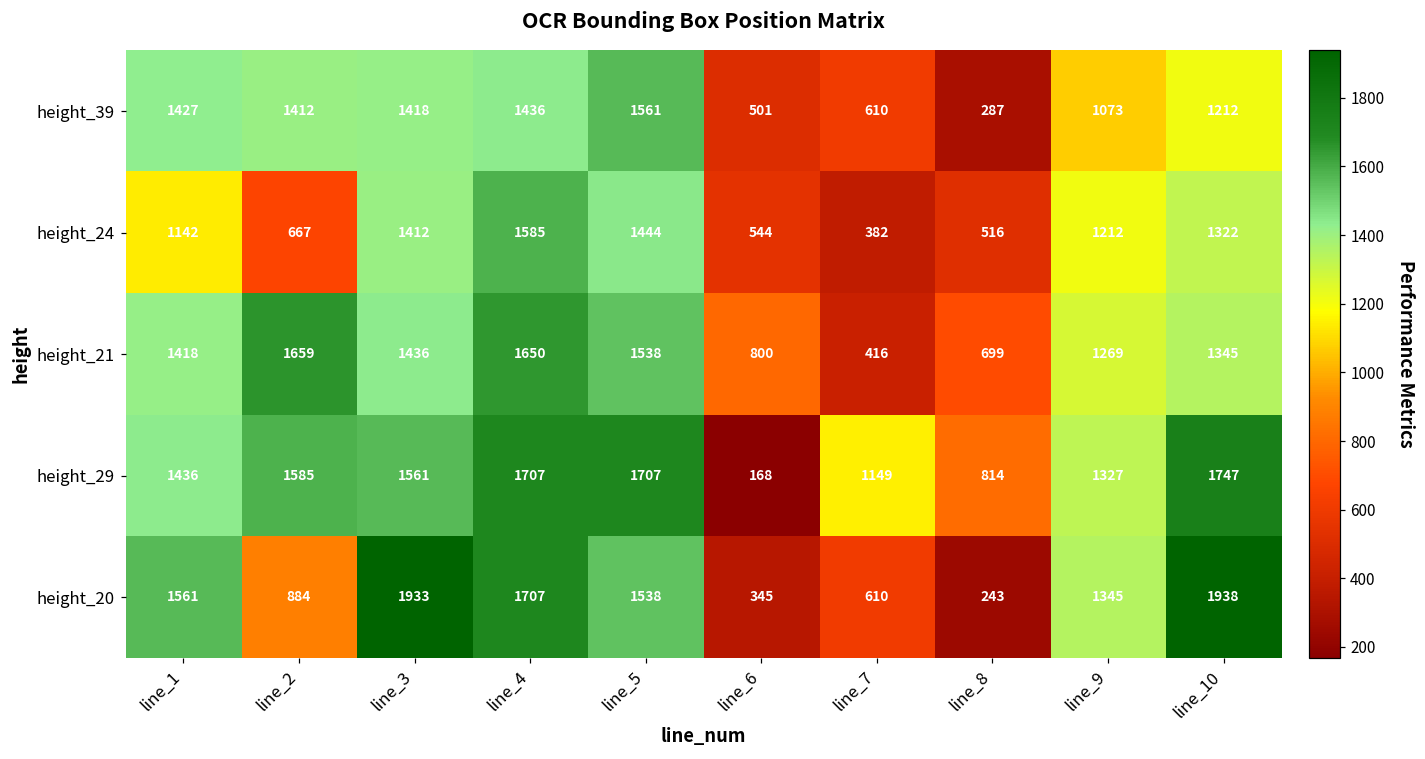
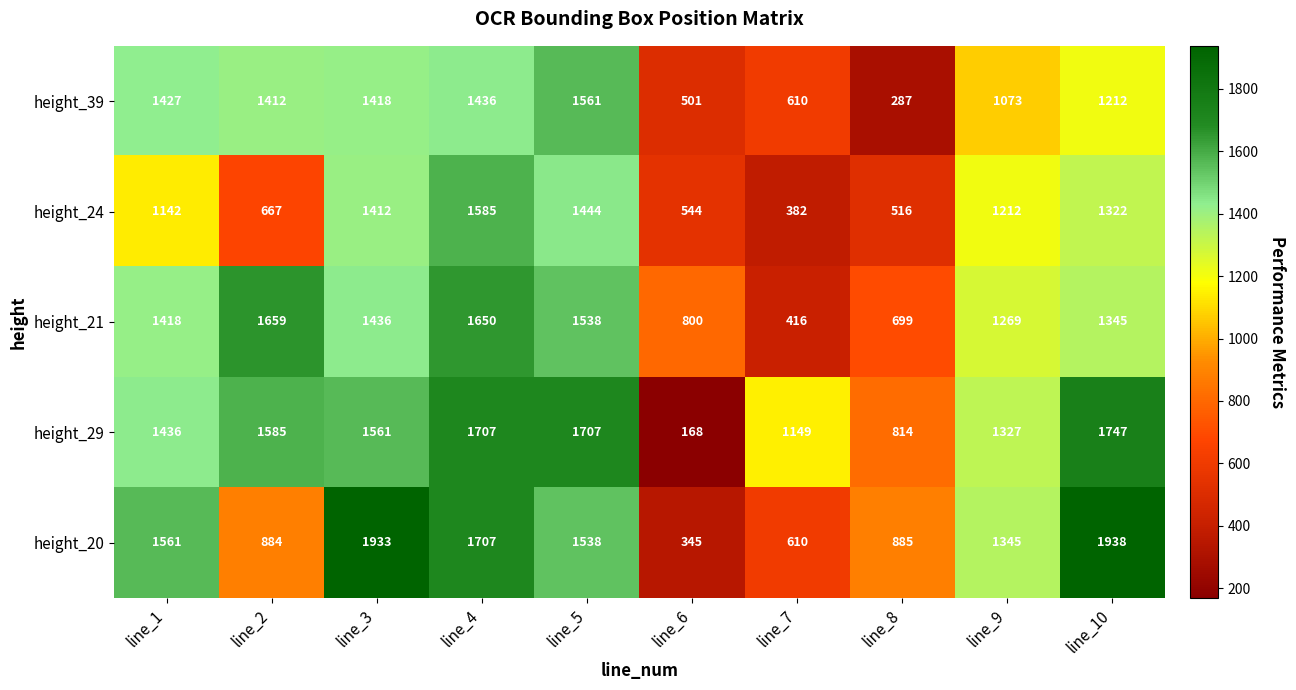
  {
    "height_39": {
      "line_1": 1427,
      "line_2": 1412,
      "line_3": 1418,
      "line_4": 1436,
      "line_5": 1561,
      "line_6": 501,
      "line_7": 610,
      "line_8": 287,
      "line_9": 1073,
      "line_10": 1212
    },
    "height_24": {
      "line_1": 1142,
      "line_2": 667,
      "line_3": 1412,
      "line_4": 1585,
      "line_5": 1444,
      "line_6": 544,
      "line_7": 382,
      "line_8": 516,
      "line_9": 1212,
      "line_10": 1322
    },
    "height_21": {
      "line_1": 1418,
      "line_2": 1659,
      "line_3": 1436,
      "line_4": 1650,
      "line_5": 1538,
      "line_6": 800,
      "line_7": 416,
      "line_8": 699,
      "line_9": 1269,
      "line_10": 1345
    },
    "height_29": {
      "line_1": 1436,
      "line_2": 1585,
      "line_3": 1561,
      "line_4": 1707,
      "line_5": 1707,
      "line_6": 168,
      "line_7": 1149,
      "line_8": 814,
      "line_9": 1327,
      "line_10": 1747
    },
    "height_20": {
      "line_1": 1561,
      "line_2": 884,
      "line_3": 1933,
      "line_4": 1707,
      "line_5": 1538,
      "line_6": 345,
      "line_7": 610,
-     "line_8": 243,
+     "line_8": 885,
      "line_9": 1345,
      "line_10": 1938
    }
  }
